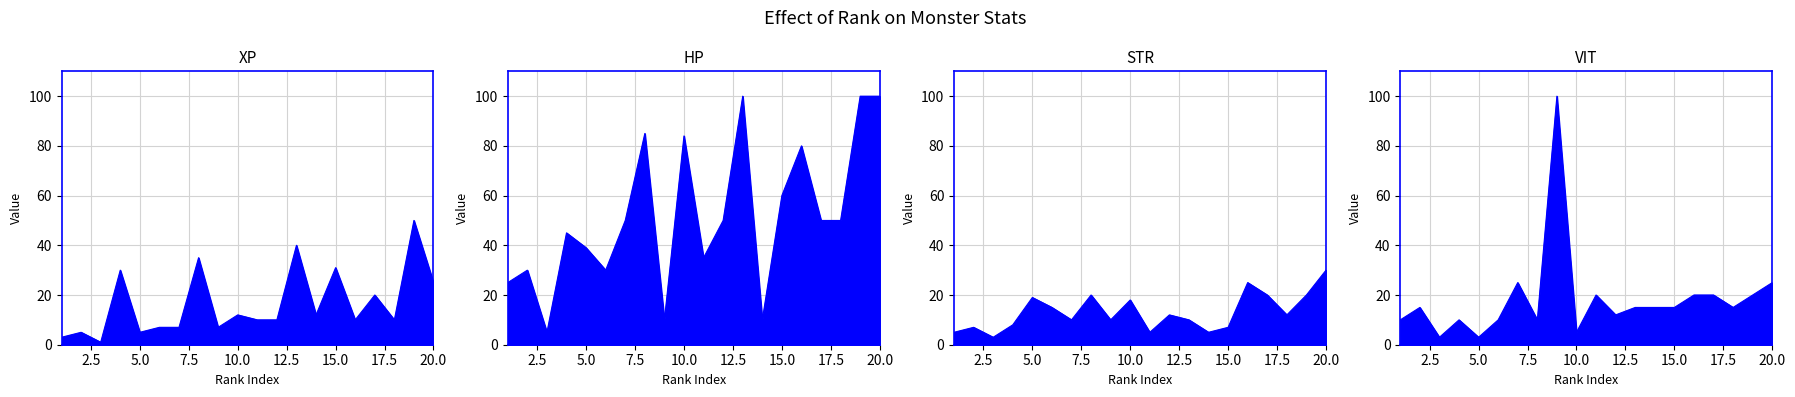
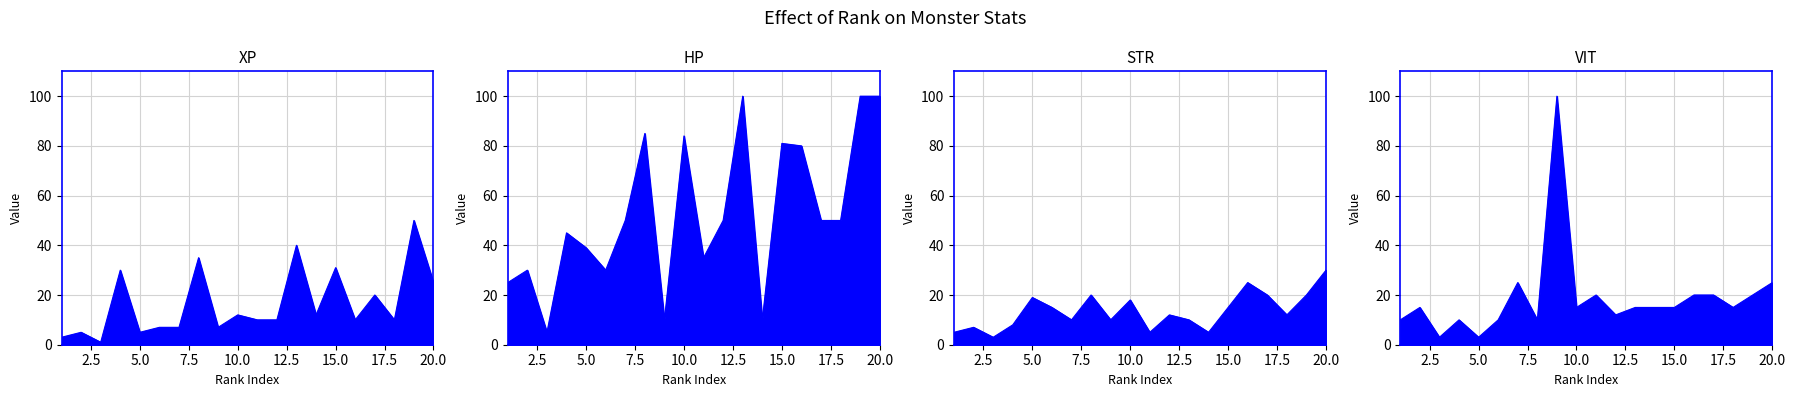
  {
    "XP": {
      "5.0": 5,
      "10.0": 12,
      "15.0": 31,
      "20.0": 25
    },
    "HP": {
      "5.0": 39,
      "10.0": 84,
-     "15.0": 60,
+     "15.0": 81,
      "20.0": 100
    },
    "STR": {
      "5.0": 19,
      "10.0": 18,
-     "15.0": 7,
+     "15.0": 15,
      "20.0": 30
    },
    "VIT": {
      "5.0": 3,
-     "10.0": 5,
+     "10.0": 15,
      "15.0": 15,
      "20.0": 25
    }
  }
